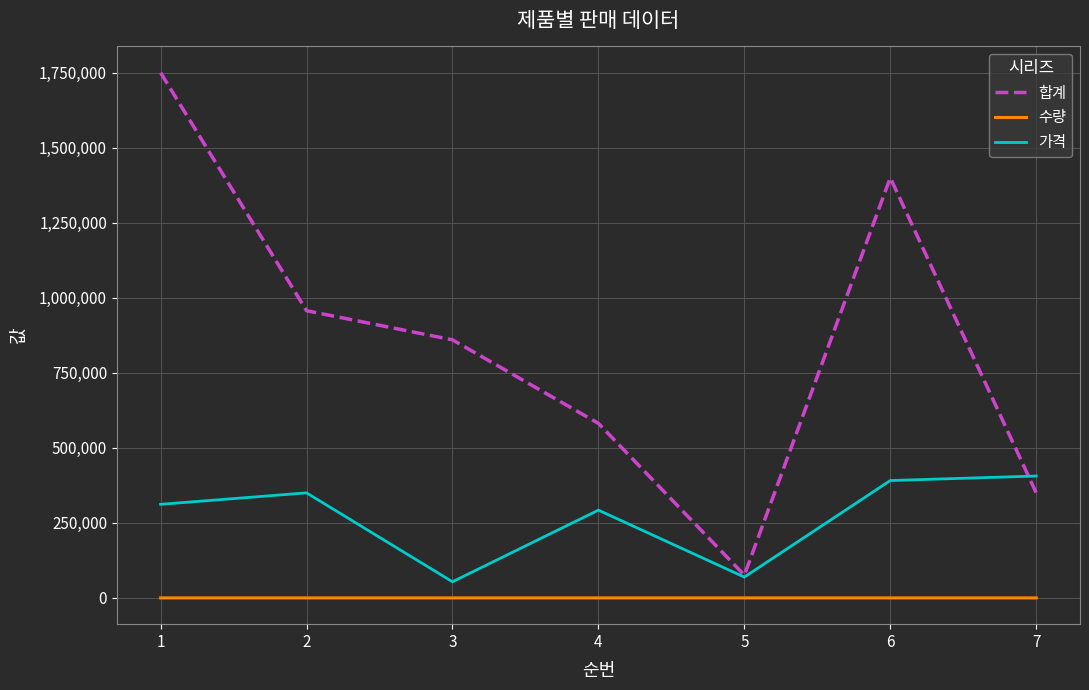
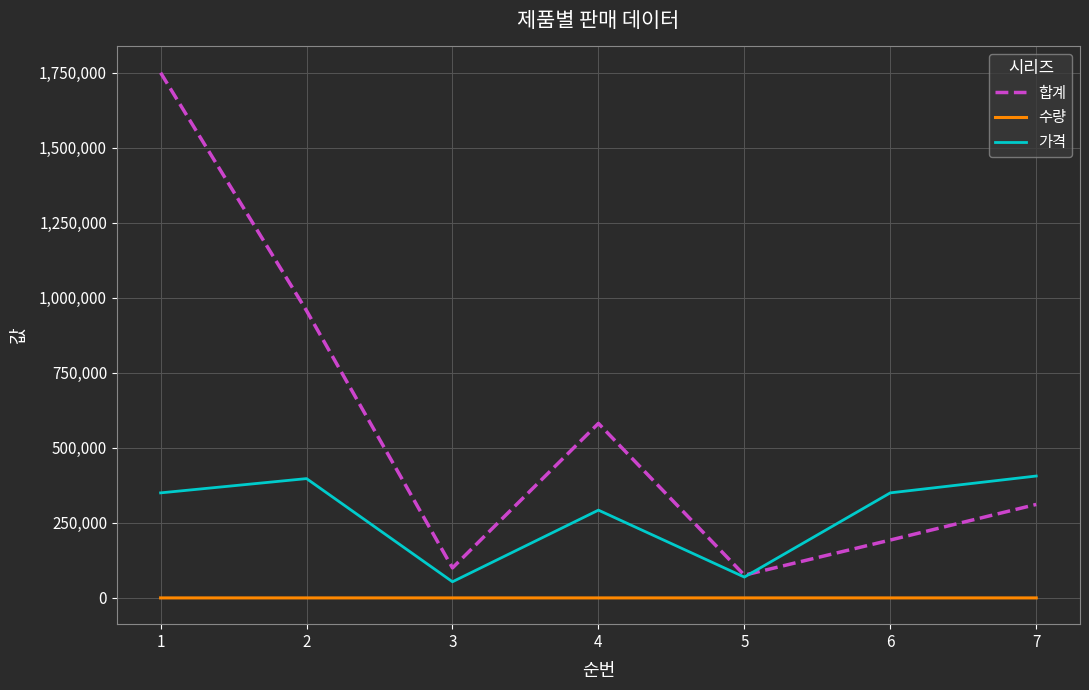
  {
    "합계": {
      "1": "1,750,000",
      "2": "960,000",
-     "3": "860,000",
+     "3": "100,000",
      "4": "580,000",
-     "6": "1,400,000",
-     "7": "350,000"
+     "6": "190,000",
+     "7": "310,000"
    },
    "수량": {
      "1": "0",
      "2": "0",
      "3": "0",
      "4": "0",
      "5": "0",
      "6": "0",
      "7": "0"
    },
    "가격": {
-     "1": "310,000",
-     "2": "350,000",
+     "1": "350,000",
+     "2": "400,000",
      "3": "50,000",
      "4": "290,000",
-     "6": "390,000",
+     "6": "350,000",
      "7": "410,000"
    }
  }
